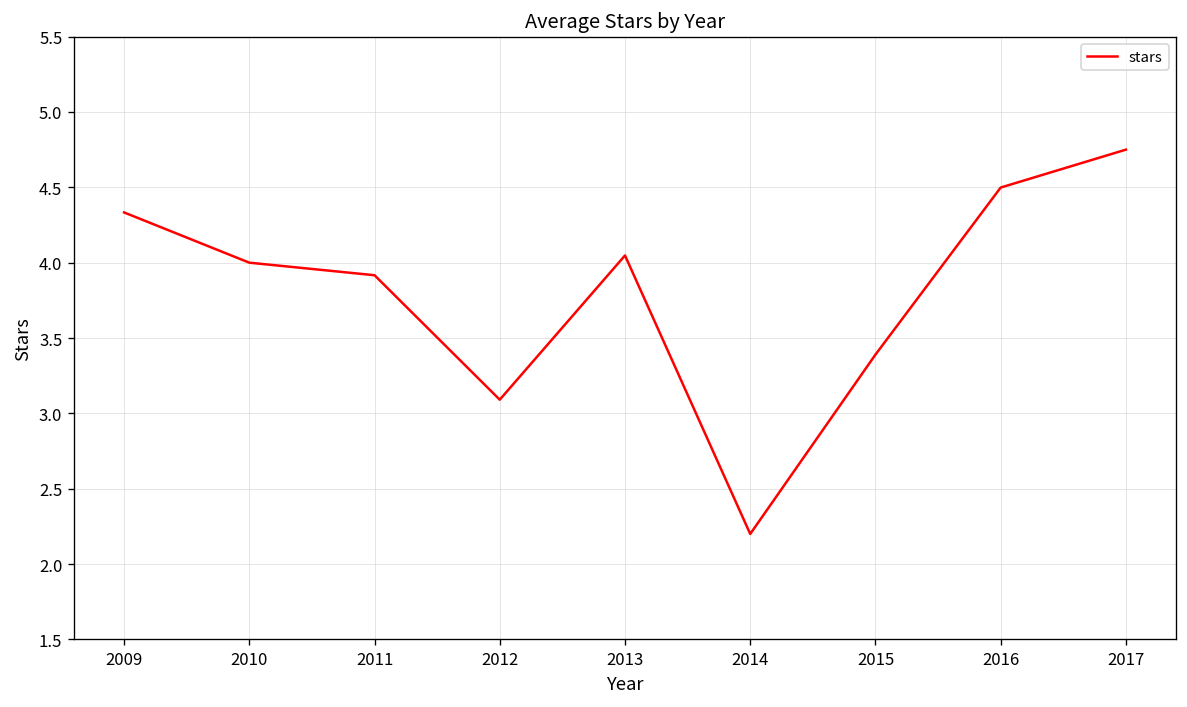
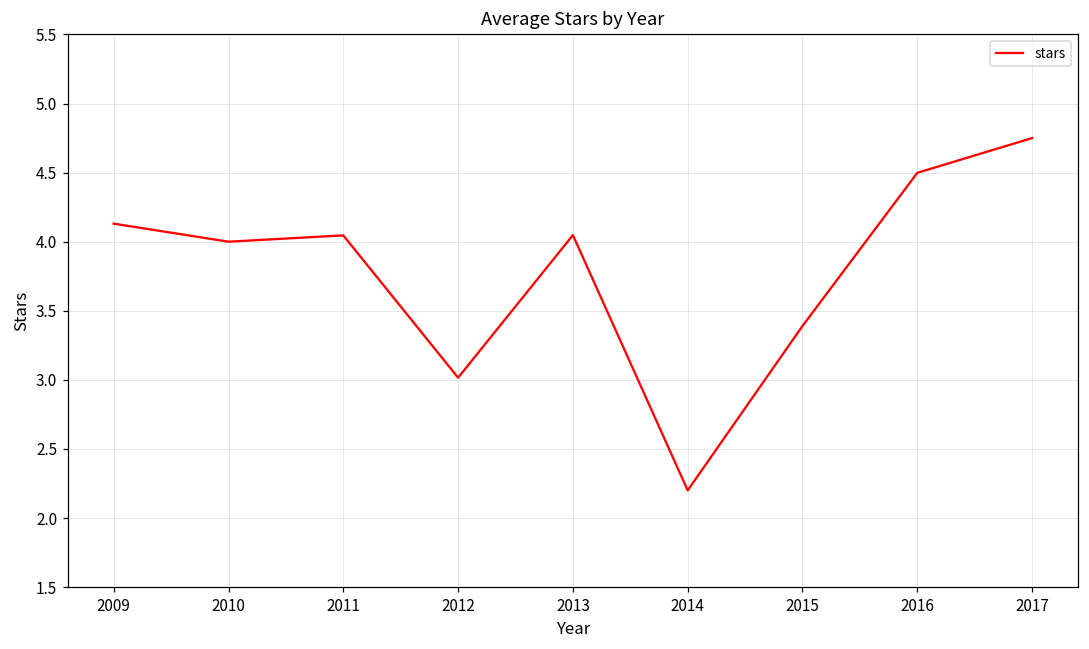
  {
-   "2009": 4.33,
+   "2009": 4.13,
    "2010": 4.00,
-   "2011": 3.92,
-   "2012": 3.09,
+   "2011": 4.05,
+   "2012": 3.02,
    "2013": 4.05,
    "2014": 2.20,
    "2015": 3.39,
    "2016": 4.50,
    "2017": 4.75
  }
